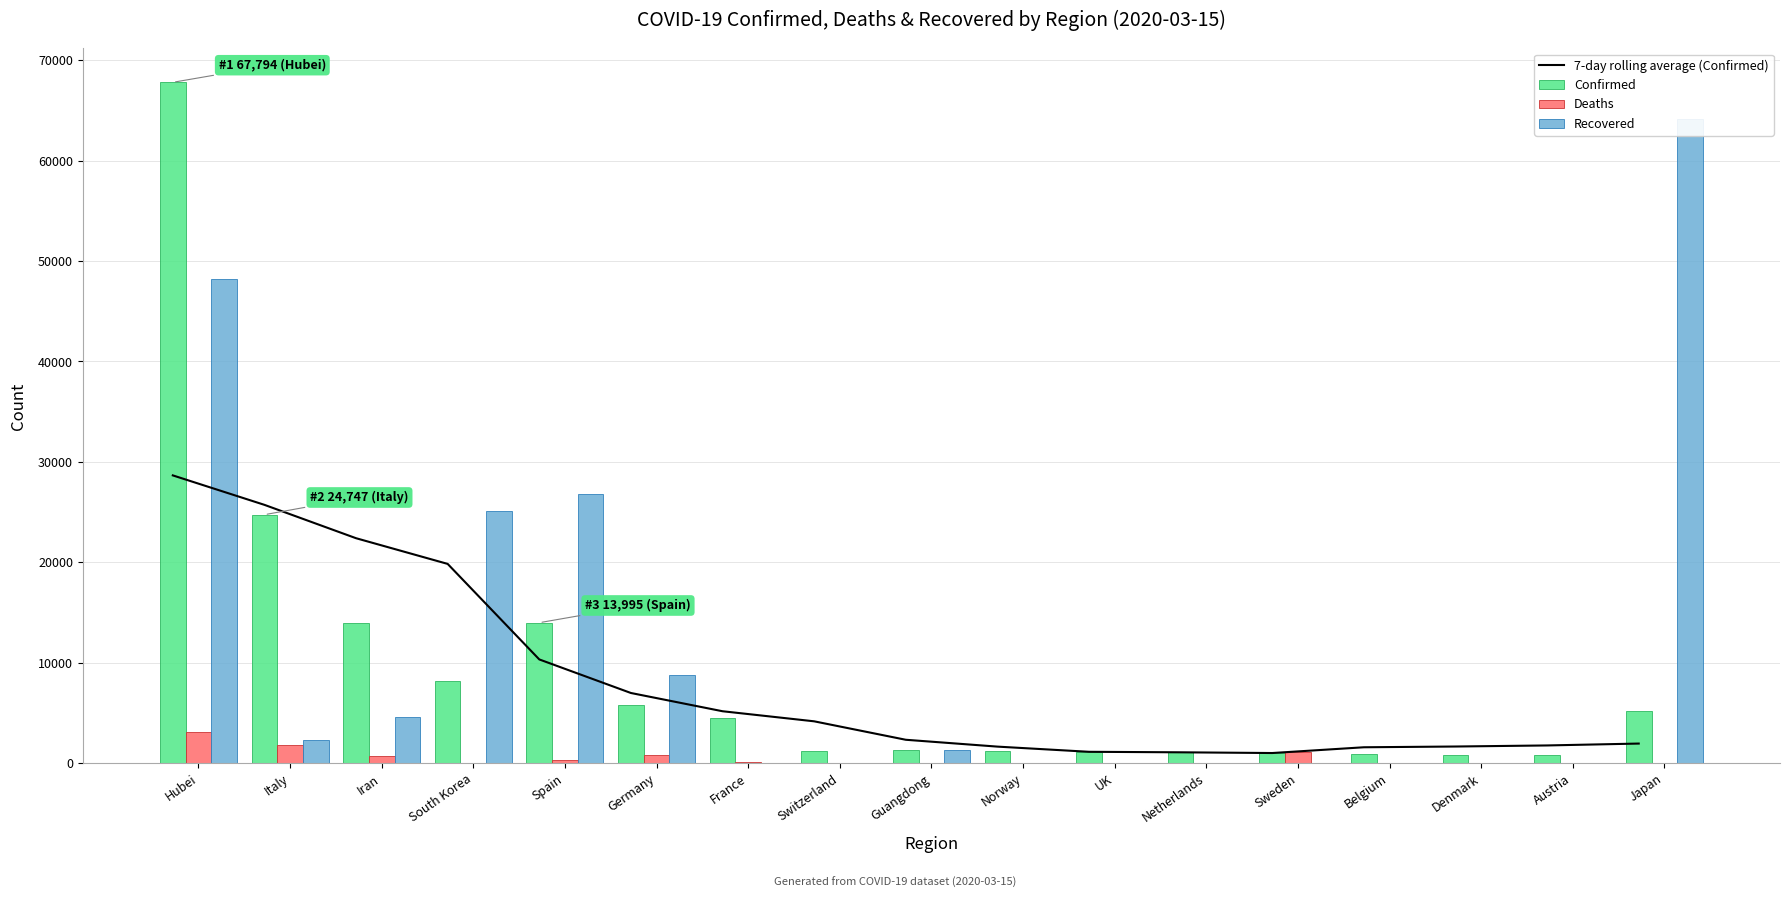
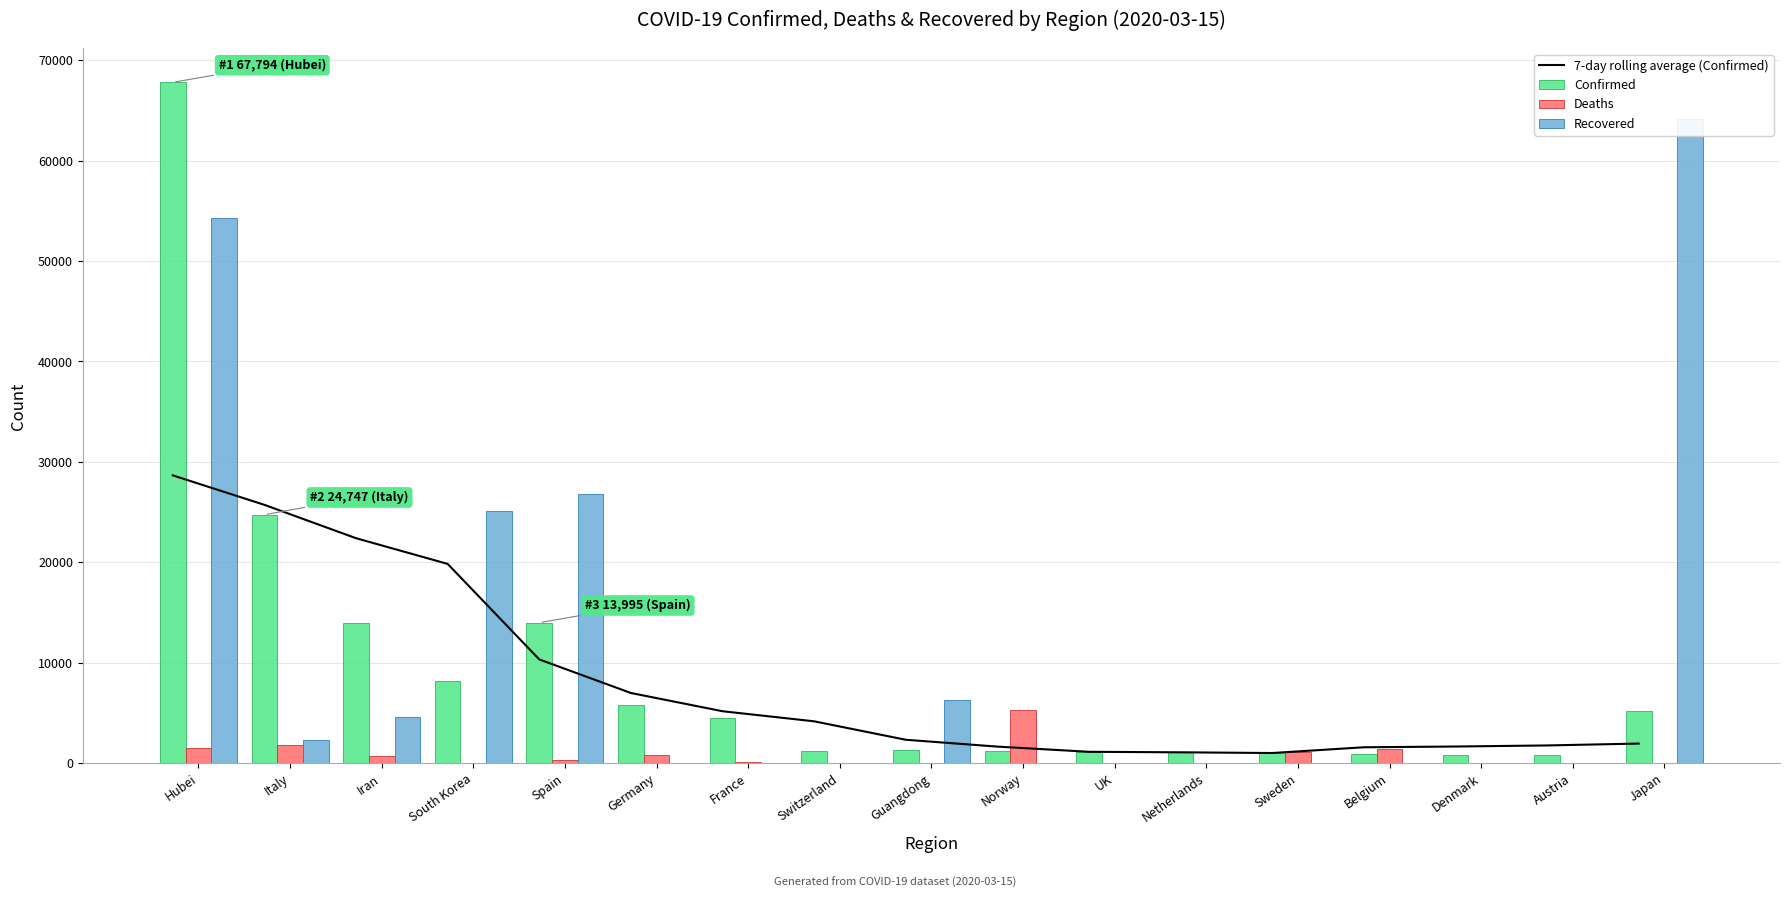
  {
    "Confirmed": {
      "Iran": 13900,
      "South Korea": 8200,
      "Germany": 5800,
      "France": 4500,
      "Switzerland": 1200,
      "Guangdong": 1400,
      "Norway": 1200,
      "UK": 1100,
      "Netherlands": 1100,
      "Sweden": 1000,
      "Belgium": 900,
      "Denmark": 900,
      "Austria": 900,
      "Japan": 5200
    },
    "Deaths": {
-     "Hubei": 3100,
+     "Hubei": 1500,
      "Italy": 1800,
      "Iran": 700,
      "Spain": 300,
      "Germany": 800,
-     "Norway": 0,
+     "Norway": 5300,
      "Sweden": 1100,
-     "Belgium": 0
+     "Belgium": 1400
    },
    "Recovered": {
-     "Hubei": 48200,
+     "Hubei": 54300,
      "Italy": 2300,
      "Iran": 4600,
      "South Korea": 25100,
      "Spain": 26800,
-     "Germany": 8800,
-     "Guangdong": 1300
+     "Germany": 0,
+     "Guangdong": 6300
    }
  }
